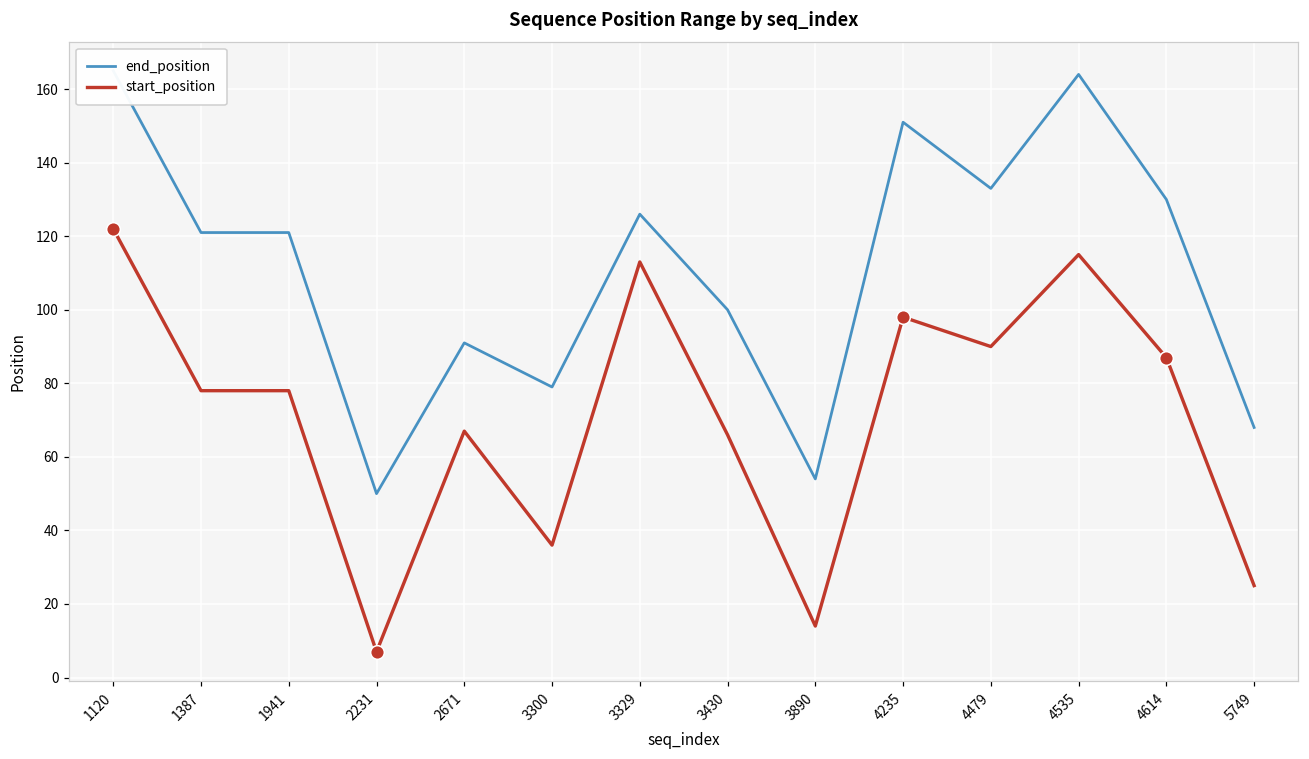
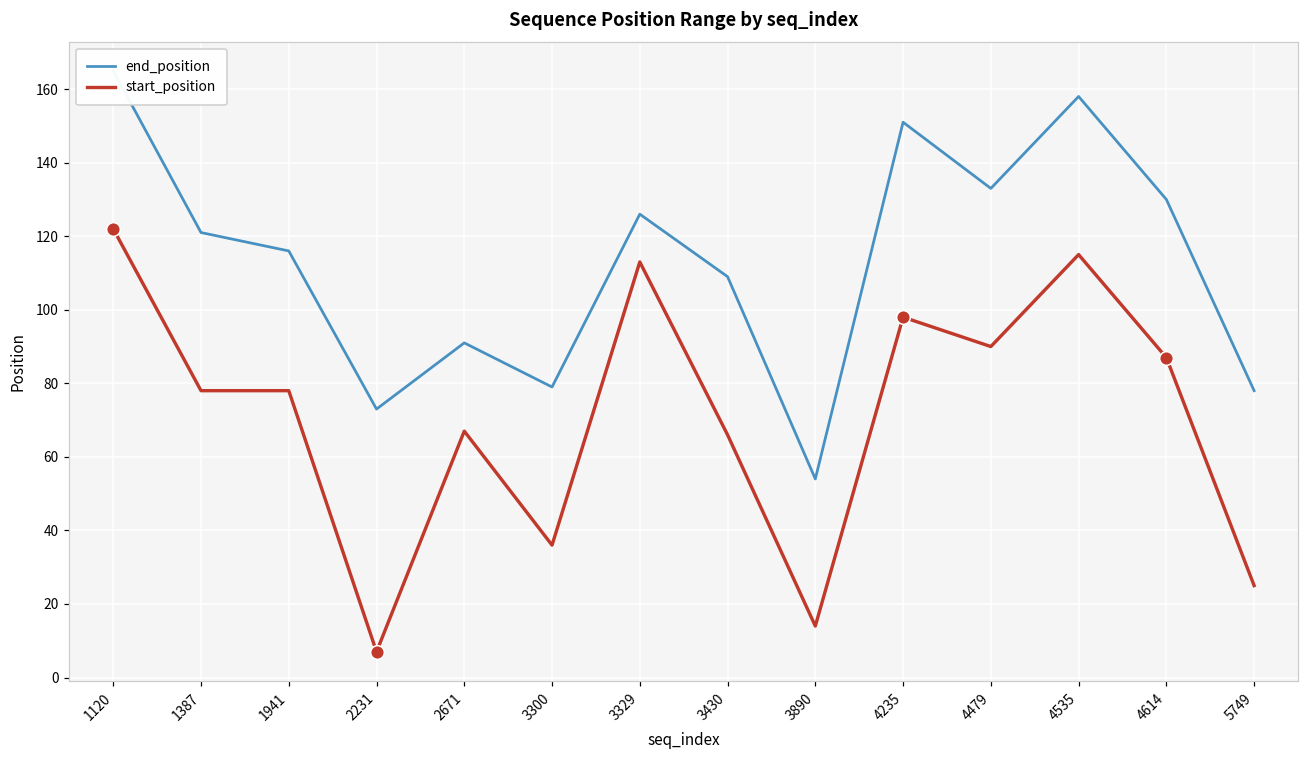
  {
    "end_position": {
      "1387": 121,
-     "1941": 121,
-     "2231": 50,
+     "1941": 116,
+     "2231": 73,
      "2671": 91,
      "3300": 79,
      "3329": 126,
-     "3430": 100,
+     "3430": 109,
      "3890": 54,
      "4235": 151,
      "4479": 133,
-     "4535": 164,
+     "4535": 158,
      "4614": 130,
-     "5749": 68
+     "5749": 78
    }
  }
